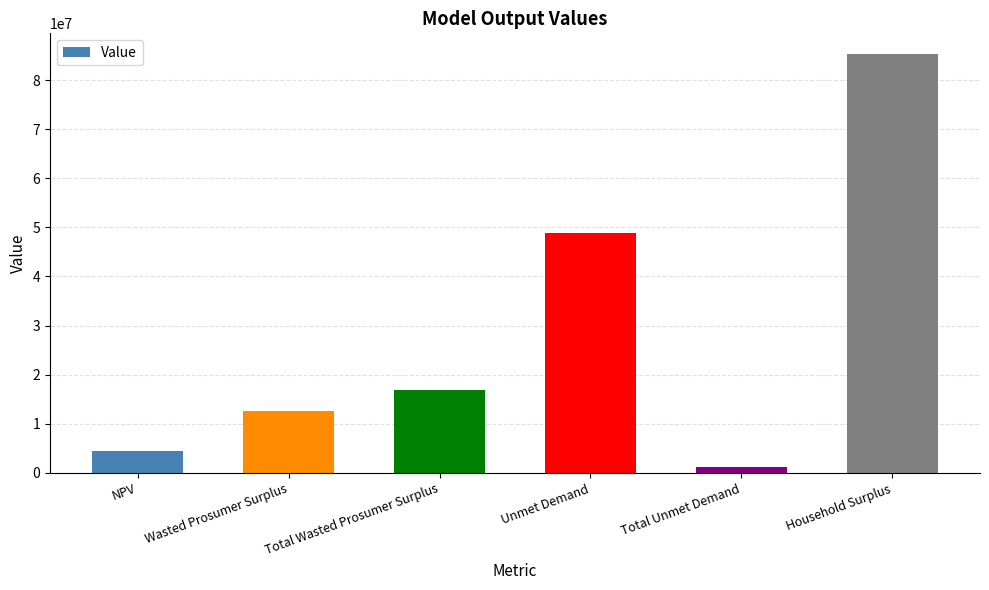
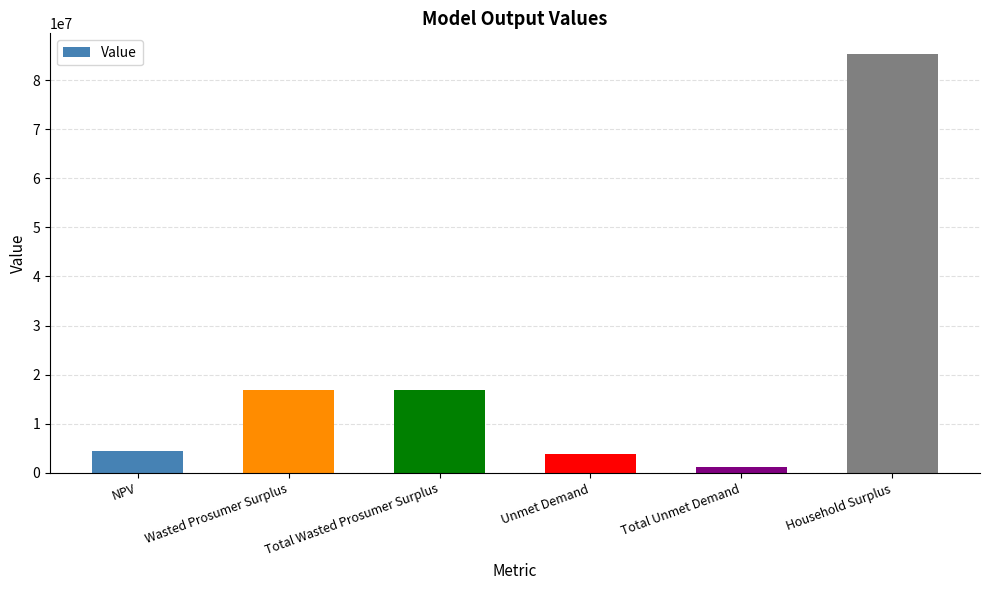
  {
    "NPV": 4000000,
-   "Wasted Prosumer Surplus": 13000000,
+   "Wasted Prosumer Surplus": 17000000,
    "Total Wasted Prosumer Surplus": 17000000,
-   "Unmet Demand": 49000000,
+   "Unmet Demand": 4000000,
    "Total Unmet Demand": 1000000,
    "Household Surplus": 85000000
  }
